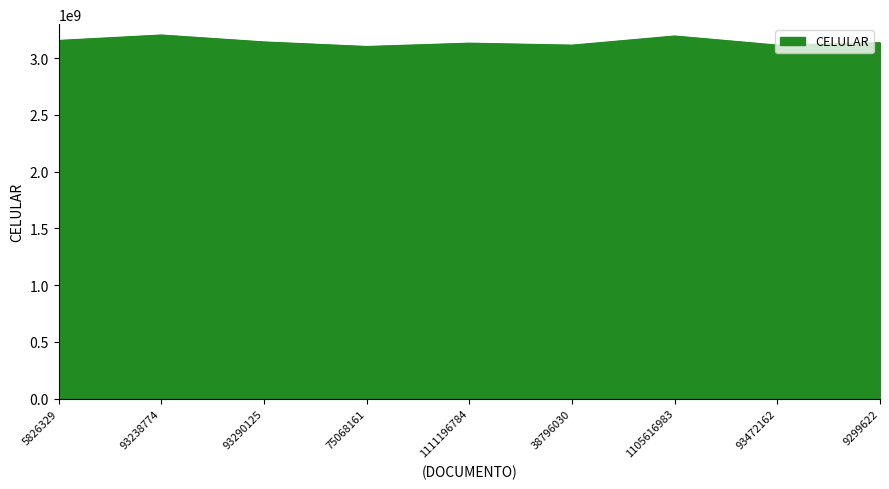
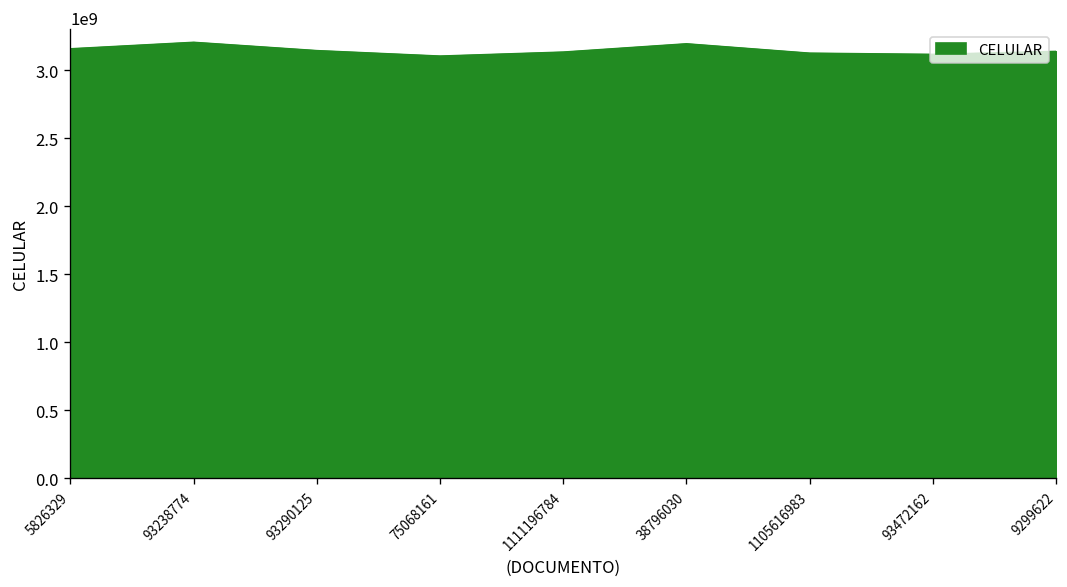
  {
    "5826329": 3160000000,
    "93238774": 3200000000,
    "93290125": 3140000000,
    "75068161": 3100000000,
    "1111196784": 3130000000,
-   "38796030": 3120000000,
-   "1105616983": 3200000000,
+   "38796030": 3190000000,
+   "1105616983": 3120000000,
    "9299622": 3140000000
  }
